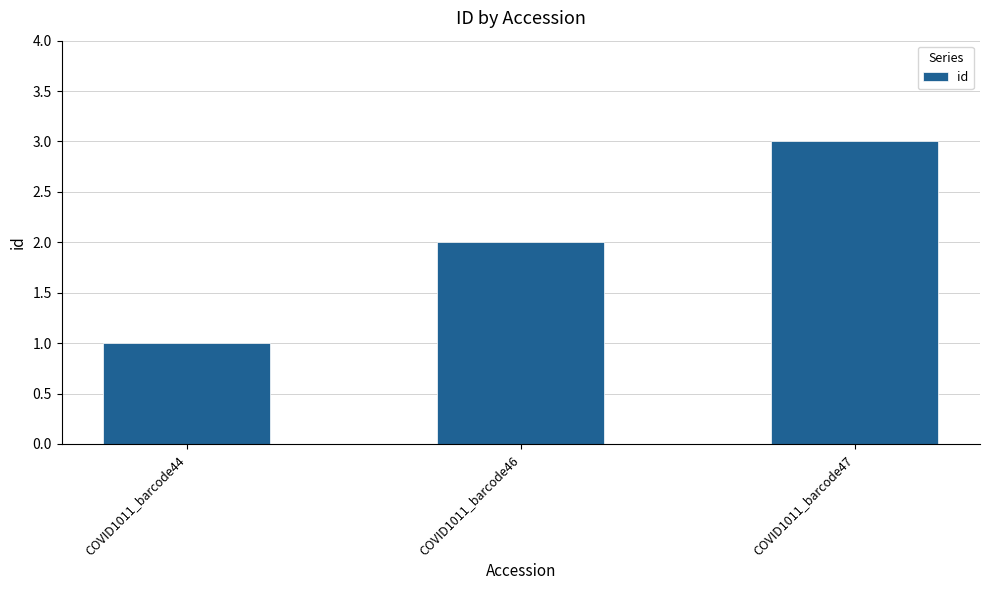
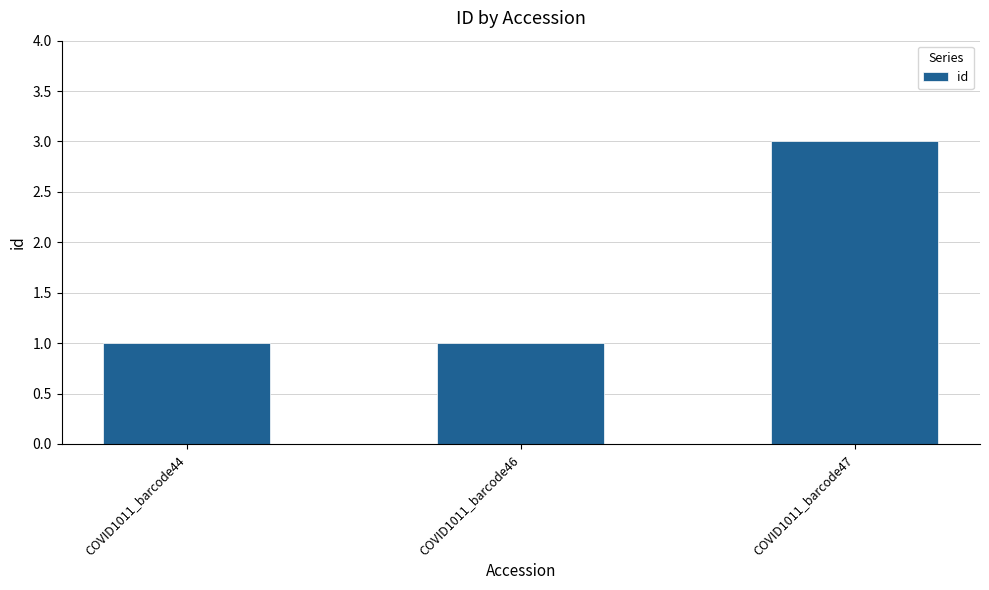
  {
    "COVID1011_barcode44": 1,
-   "COVID1011_barcode46": 2,
+   "COVID1011_barcode46": 1,
    "COVID1011_barcode47": 3
  }
